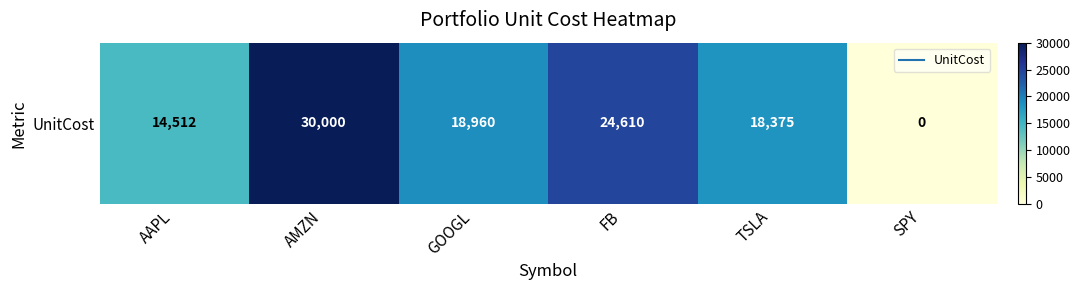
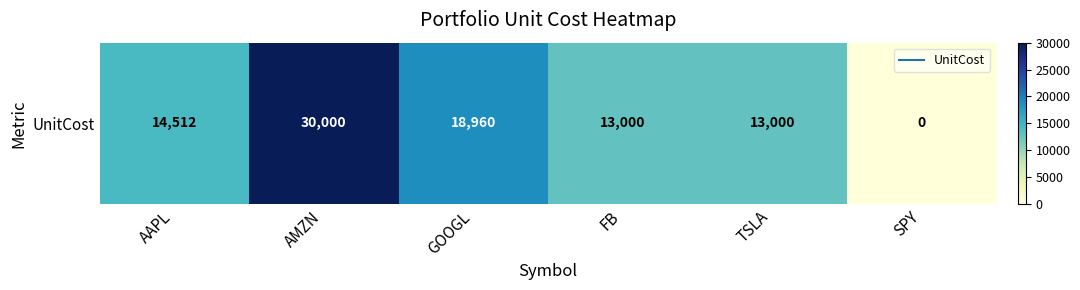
  {
    "UnitCost": {
      "AAPL": "14,512",
      "AMZN": "30,000",
      "GOOGL": "18,960",
-     "FB": "24,610",
-     "TSLA": "18,375",
+     "FB": "13,000",
+     "TSLA": "13,000",
      "SPY": "0"
    }
  }
